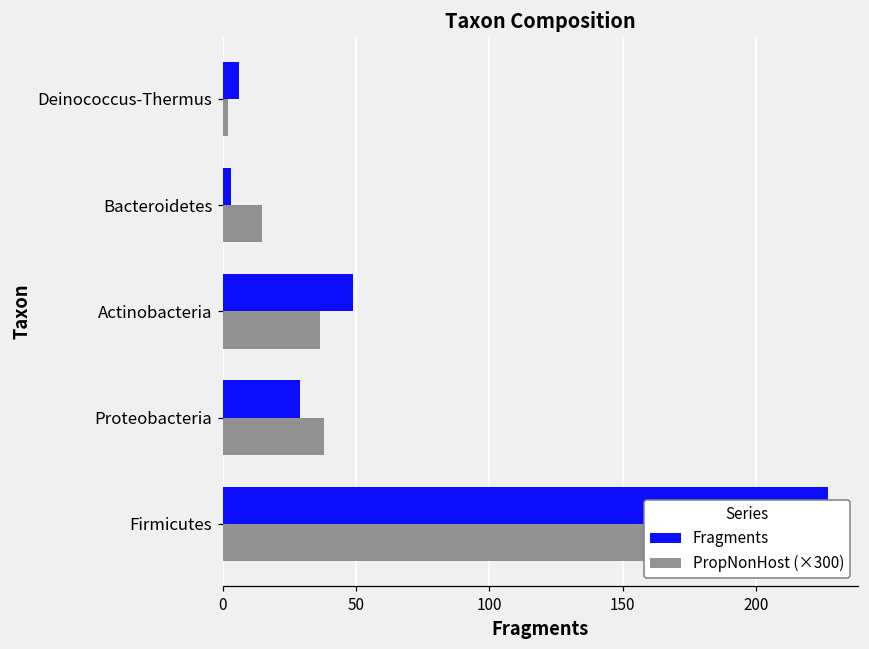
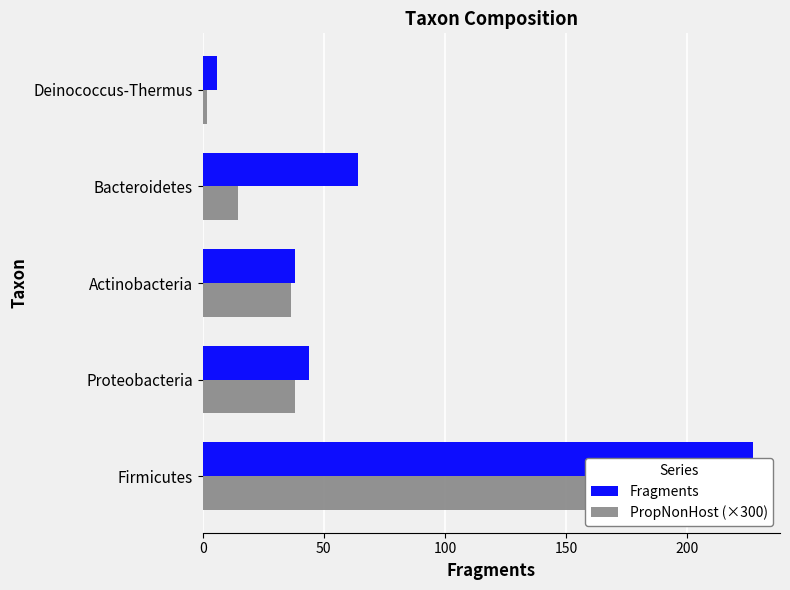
  {
    "Fragments": {
      "Deinococcus-Thermus": 6,
-     "Bacteroidetes": 3,
-     "Actinobacteria": 49,
-     "Proteobacteria": 29
+     "Bacteroidetes": 64,
+     "Actinobacteria": 38,
+     "Proteobacteria": 44
    },
    "PropNonHost (×300)": {
      "Deinococcus-Thermus": 2,
      "Bacteroidetes": 15,
      "Actinobacteria": 36,
      "Proteobacteria": 38
    }
  }
